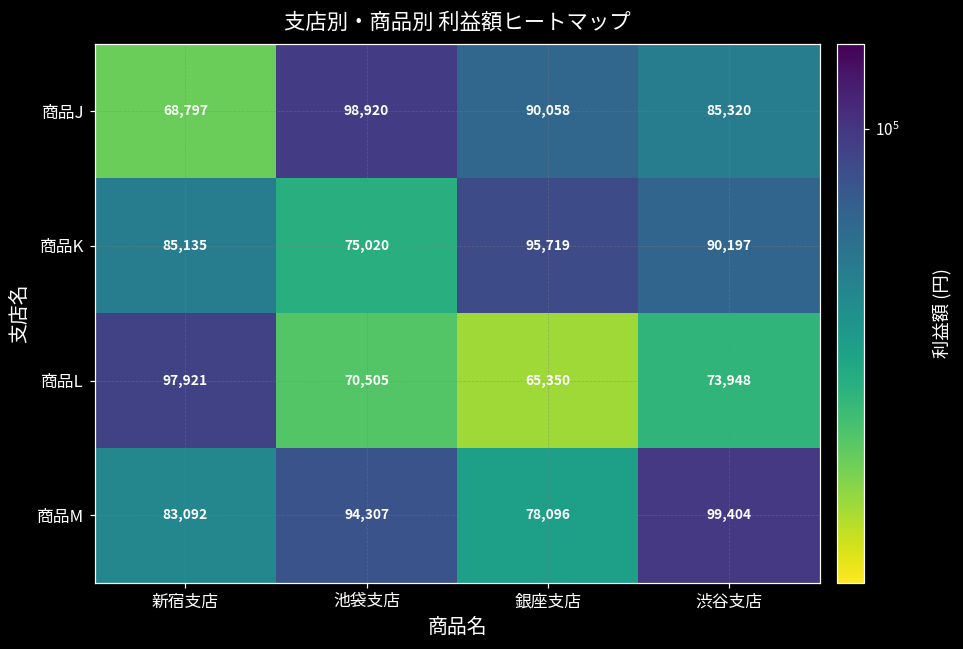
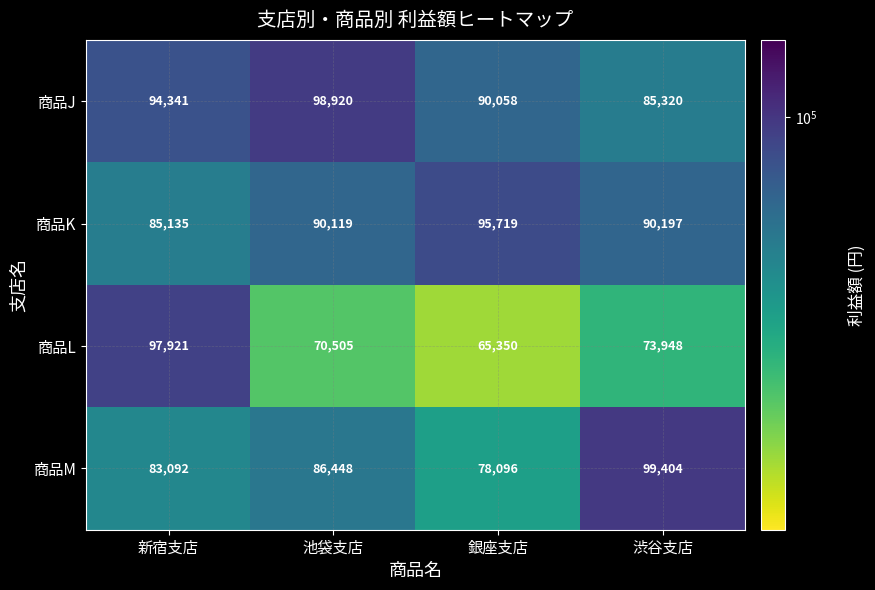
  {
    "商品J": {
-     "新宿支店": "68,797",
+     "新宿支店": "94,341",
      "池袋支店": "98,920",
      "銀座支店": "90,058",
      "渋谷支店": "85,320"
    },
    "商品K": {
      "新宿支店": "85,135",
-     "池袋支店": "75,020",
+     "池袋支店": "90,119",
      "銀座支店": "95,719",
      "渋谷支店": "90,197"
    },
    "商品L": {
      "新宿支店": "97,921",
      "池袋支店": "70,505",
      "銀座支店": "65,350",
      "渋谷支店": "73,948"
    },
    "商品M": {
      "新宿支店": "83,092",
-     "池袋支店": "94,307",
+     "池袋支店": "86,448",
      "銀座支店": "78,096",
      "渋谷支店": "99,404"
    }
  }
